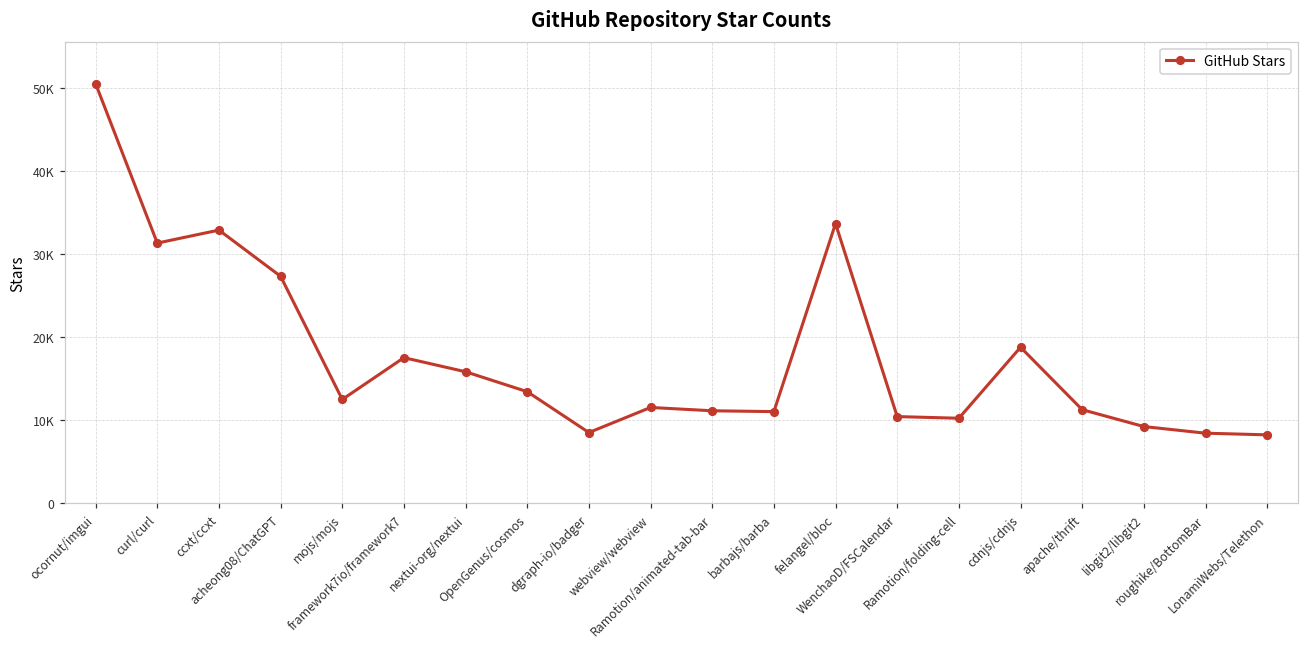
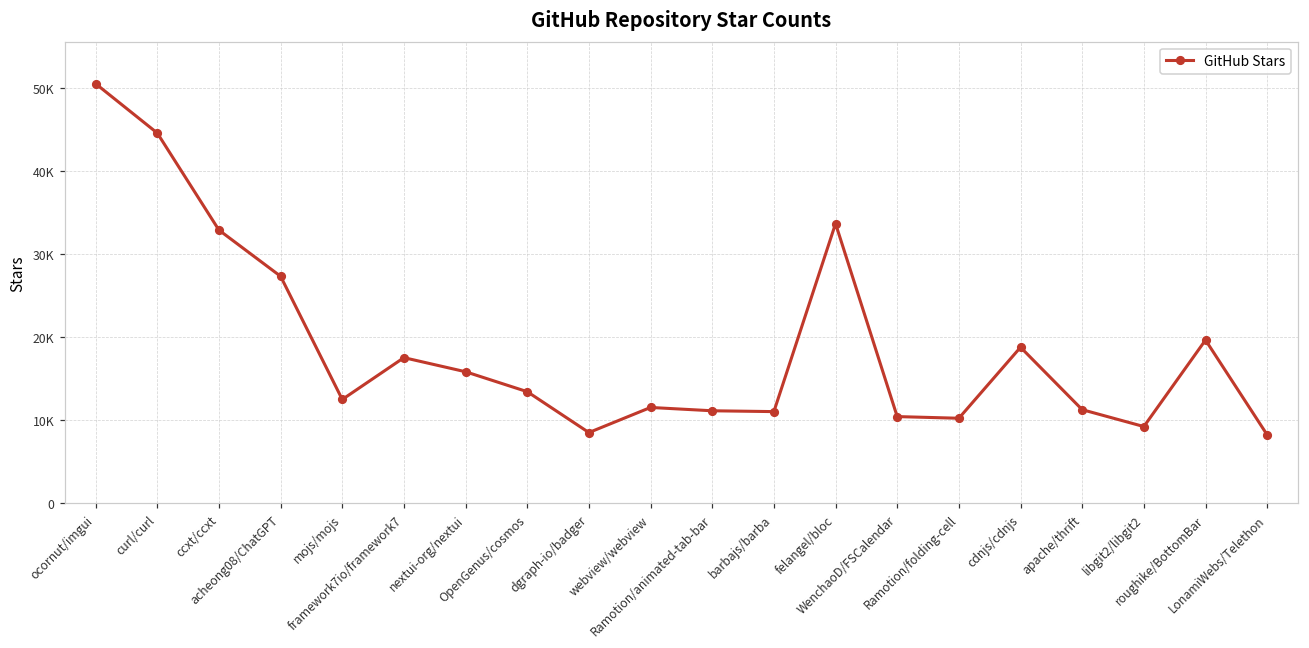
  {
    "ocornut/imgui": 51000,
-   "curl/curl": 31000,
+   "curl/curl": 45000,
    "ccxt/ccxt": 33000,
    "acheong08/ChatGPT": 27000,
    "mojs/mojs": 12000,
    "framework7io/framework7": 18000,
    "nextui-org/nextui": 16000,
    "OpenGenus/cosmos": 13000,
    "dgraph-io/badger": 8000,
    "webview/webview": 12000,
    "Ramotion/animated-tab-bar": 11000,
    "barbajs/barba": 11000,
    "felangel/bloc": 34000,
    "WenchaoD/FSCalendar": 10000,
    "Ramotion/folding-cell": 10000,
    "cdnjs/cdnjs": 19000,
    "apache/thrift": 11000,
    "libgit2/libgit2": 9000,
-   "roughike/BottomBar": 8000,
+   "roughike/BottomBar": 20000,
    "LonamiWebs/Telethon": 8000
  }
